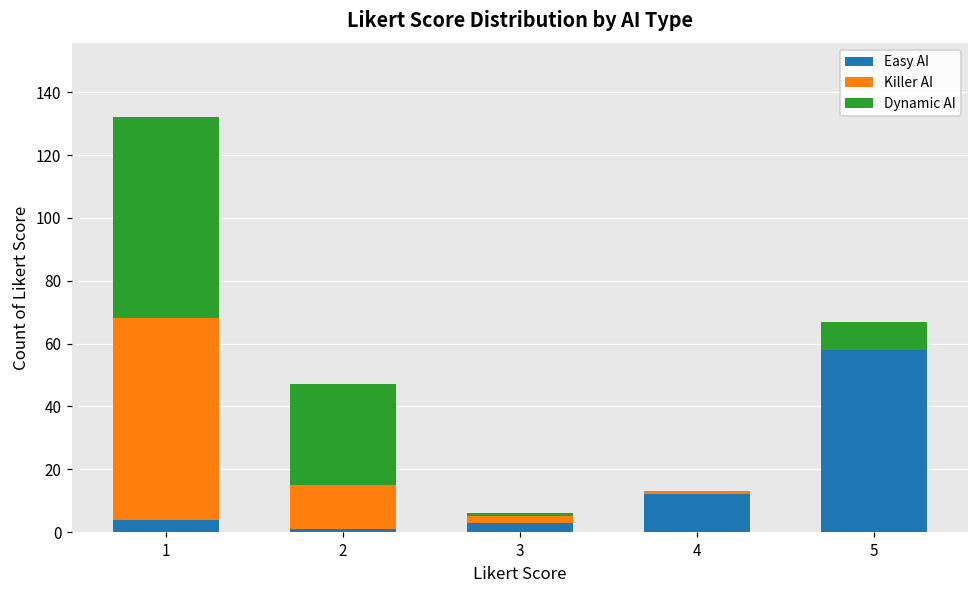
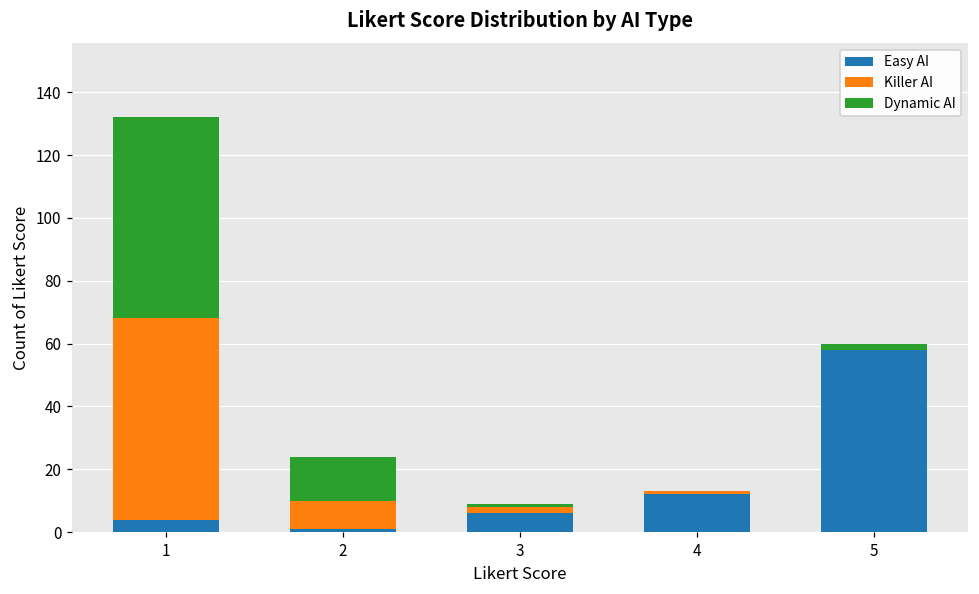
  {
    "Easy AI": {
      "1": 4,
      "2": 1,
-     "3": 3,
+     "3": 6,
      "4": 12,
      "5": 58
    },
    "Killer AI": {
      "1": 64,
-     "2": 14,
+     "2": 9,
      "3": 2,
      "4": 1,
      "5": 0
    },
    "Dynamic AI": {
      "1": 64,
-     "2": 32,
+     "2": 14,
      "3": 1,
      "4": 0,
-     "5": 9
+     "5": 2
    }
  }
